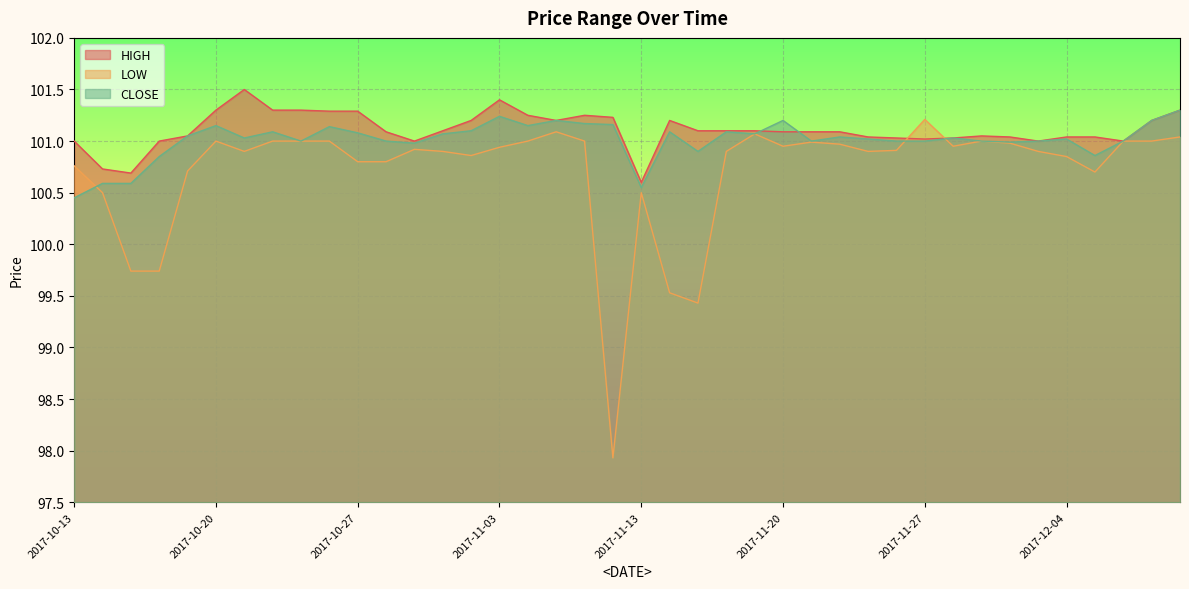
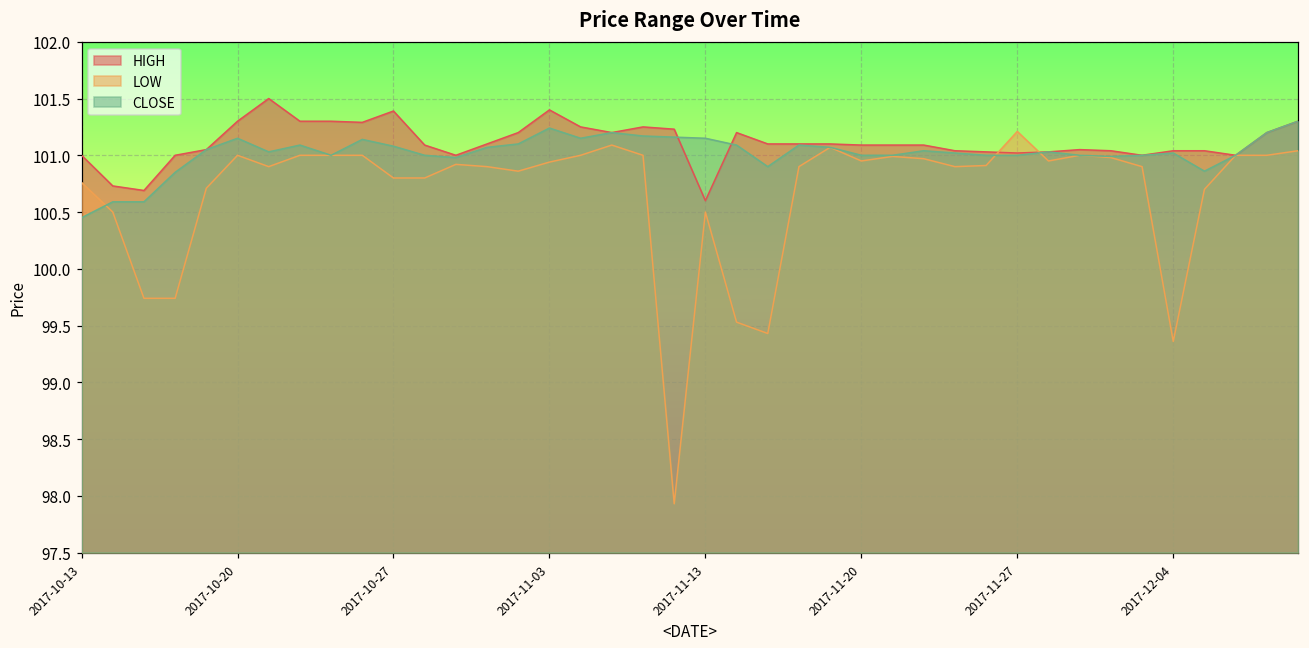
  {
    "HIGH": {
      "2017-10-13": 101.00,
      "2017-10-20": 101.30,
-     "2017-10-27": 101.29,
+     "2017-10-27": 101.39,
      "2017-11-03": 101.40,
      "2017-11-13": 100.60,
      "2017-11-20": 101.09
    },
    "LOW": {
      "2017-10-13": 100.76,
      "2017-10-20": 101.00,
      "2017-10-27": 100.80,
      "2017-11-03": 100.94,
      "2017-11-13": 100.50,
      "2017-11-20": 100.95,
      "2017-11-27": 101.21,
-     "2017-12-04": 100.85
+     "2017-12-04": 99.36
    },
    "CLOSE": {
      "2017-10-13": 100.45,
      "2017-10-20": 101.15,
      "2017-10-27": 101.08,
      "2017-11-03": 101.24,
-     "2017-11-13": 100.55,
-     "2017-11-20": 101.2
+     "2017-11-13": 101.15,
+     "2017-11-20": 101.0
    }
  }
